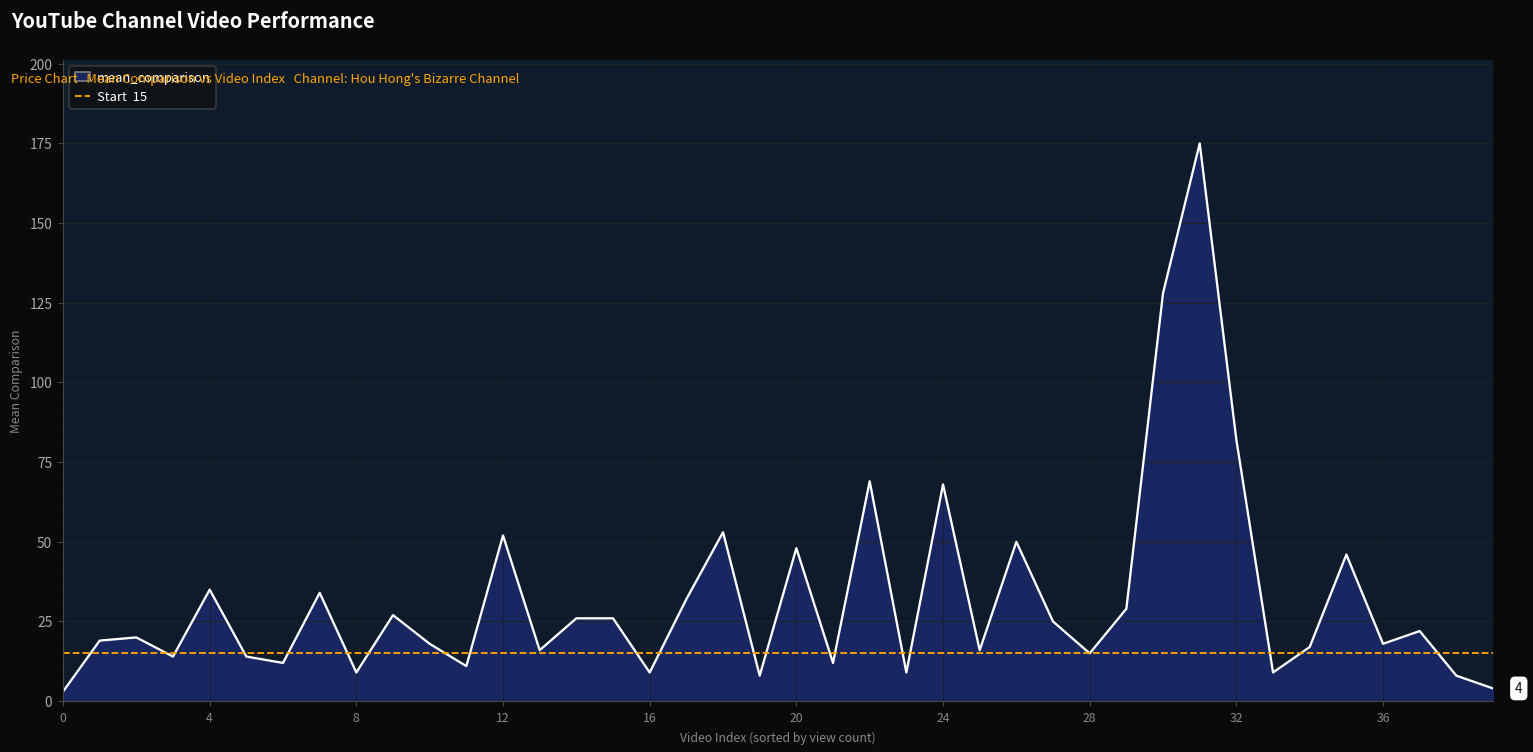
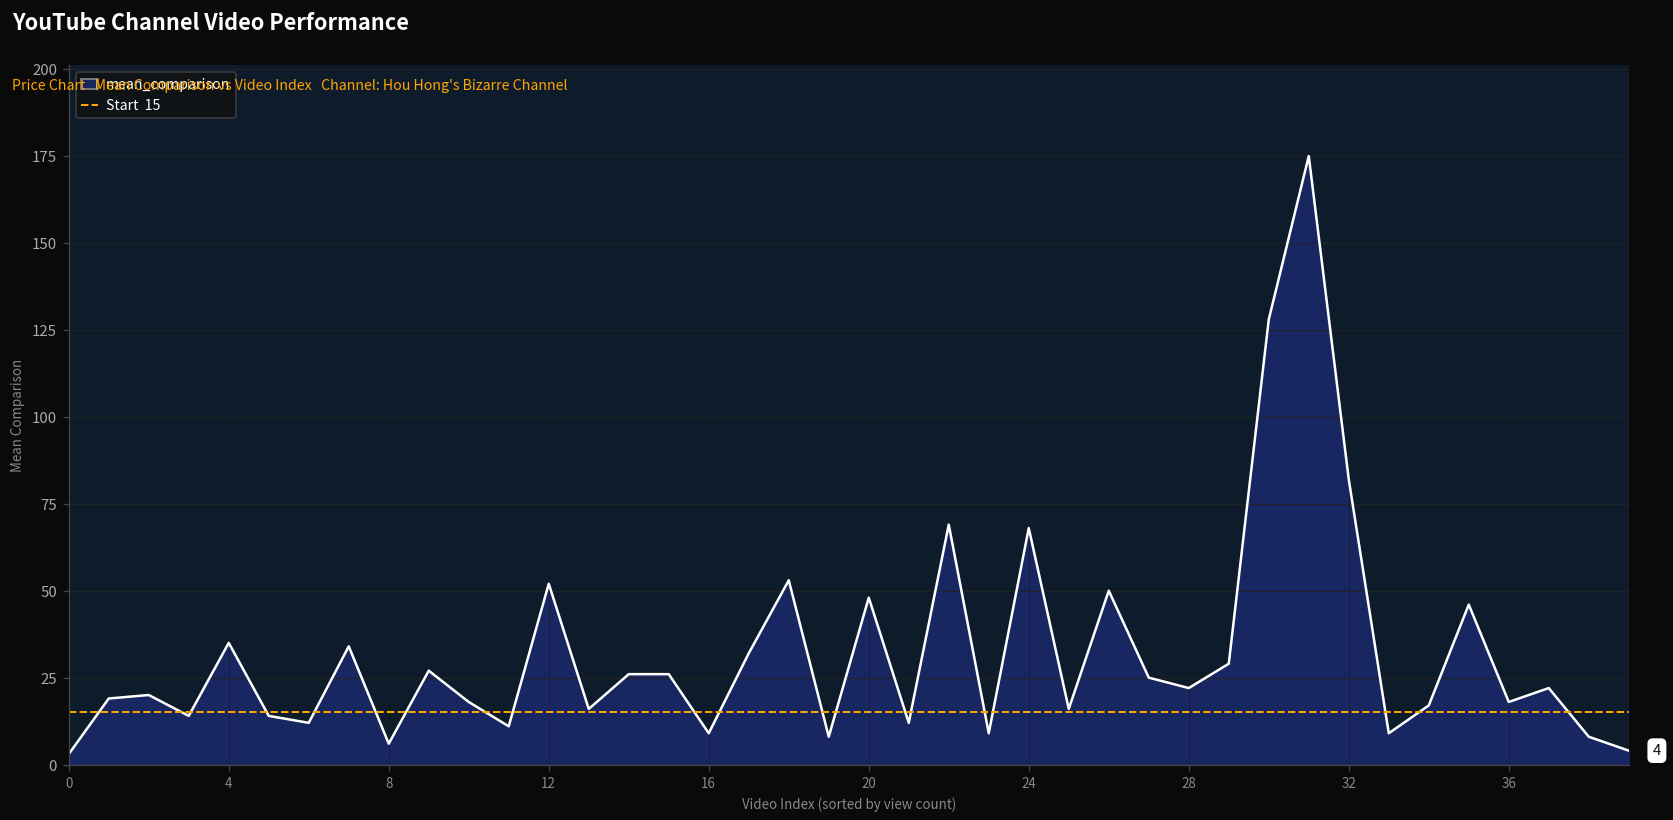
  {
    "0": 3,
    "4": 35,
-   "8": 9,
+   "8": 6,
    "12": 52,
    "16": 9,
    "20": 48,
    "24": 68,
-   "28": 15,
+   "28": 22,
    "32": 82,
    "36": 18
  }
